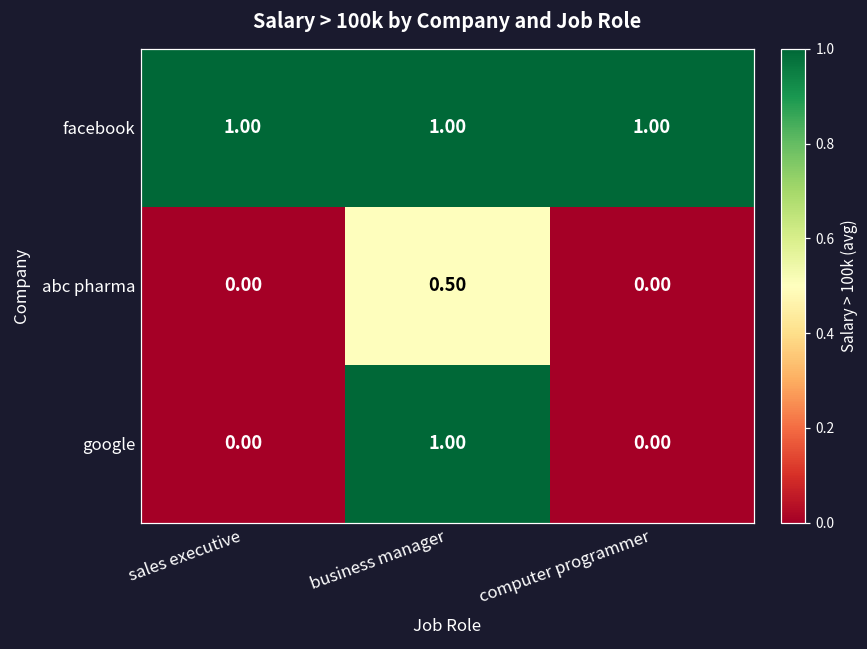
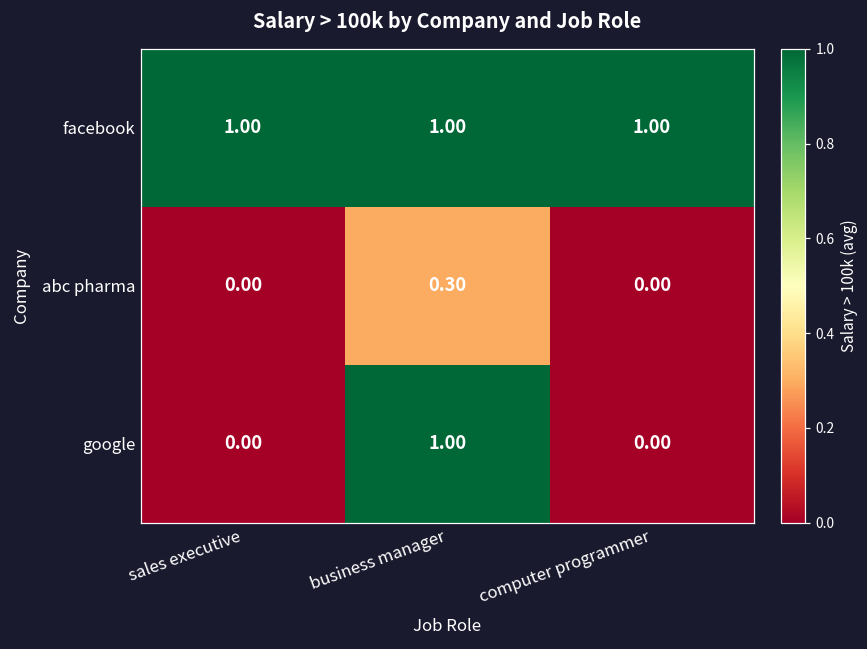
  {
    "facebook": {
      "sales executive": 1.00,
      "business manager": 1.00,
      "computer programmer": 1.00
    },
    "abc pharma": {
      "sales executive": 0.00,
-     "business manager": 0.50,
+     "business manager": 0.30,
      "computer programmer": 0.00
    },
    "google": {
      "sales executive": 0.00,
      "business manager": 1.00,
      "computer programmer": 0.00
    }
  }
